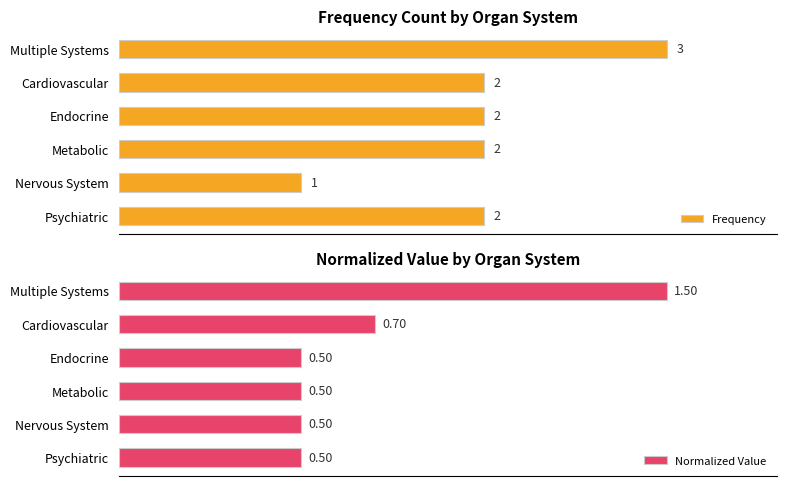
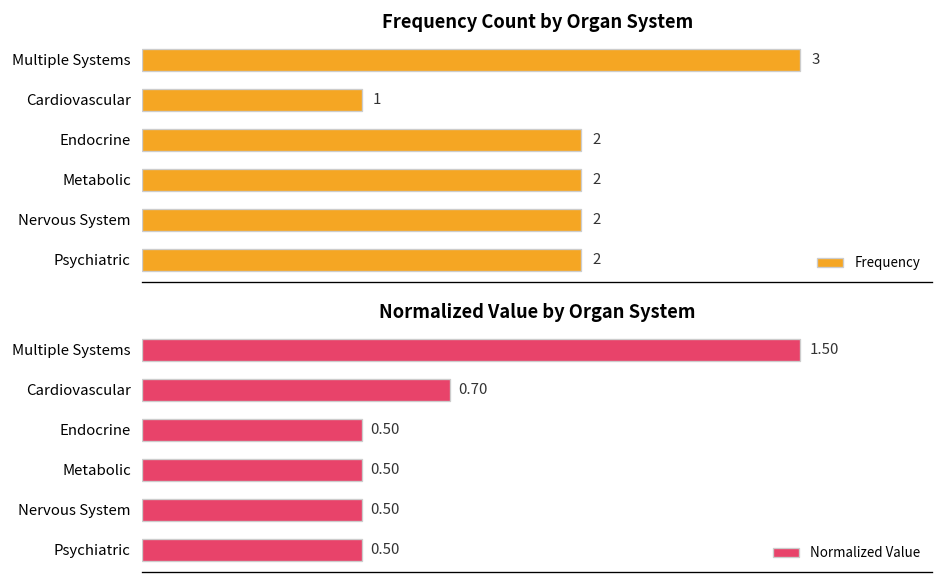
  {
    "Frequency Count by Organ System": {
      "Multiple Systems": 3,
-     "Cardiovascular": 2,
+     "Cardiovascular": 1,
      "Endocrine": 2,
      "Metabolic": 2,
-     "Nervous System": 1,
+     "Nervous System": 2,
      "Psychiatric": 2
    },
    "Normalized Value by Organ System": {
      "Multiple Systems": 1.50,
      "Cardiovascular": 0.70,
      "Endocrine": 0.50,
      "Metabolic": 0.50,
      "Nervous System": 0.50,
      "Psychiatric": 0.50
    }
  }
